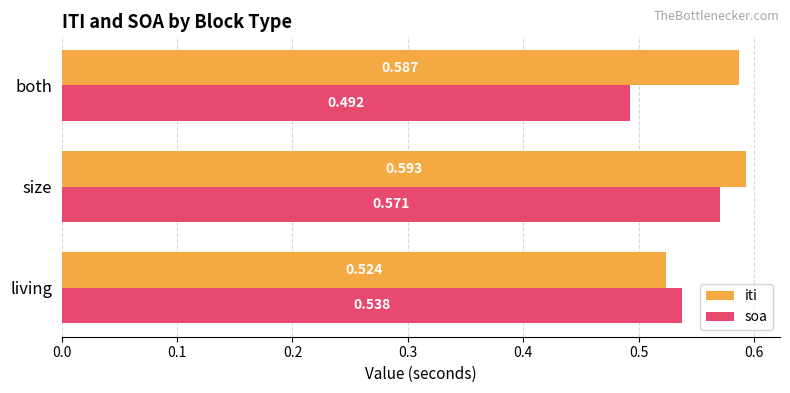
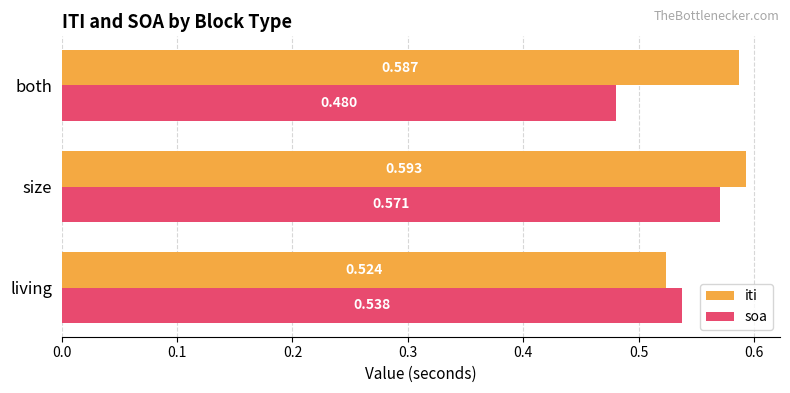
  {
    "iti": {
      "both": 0.587,
      "size": 0.593,
      "living": 0.524
    },
    "soa": {
-     "both": 0.492,
+     "both": 0.480,
      "size": 0.571,
      "living": 0.538
    }
  }
